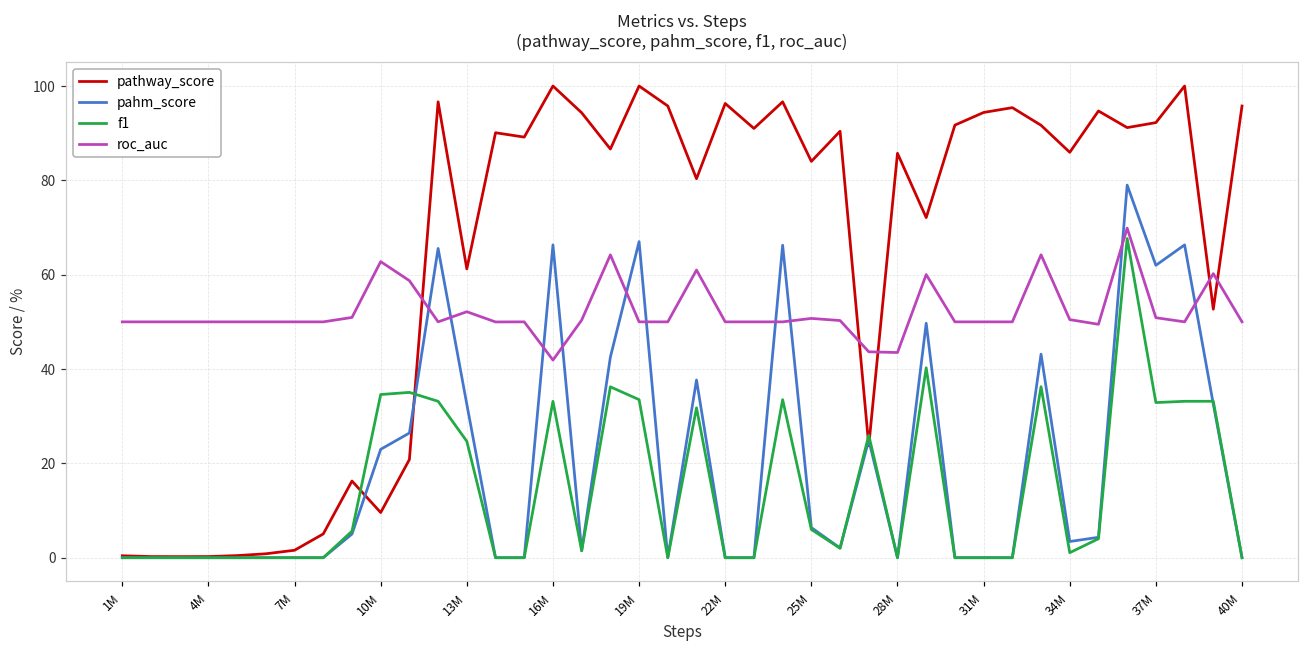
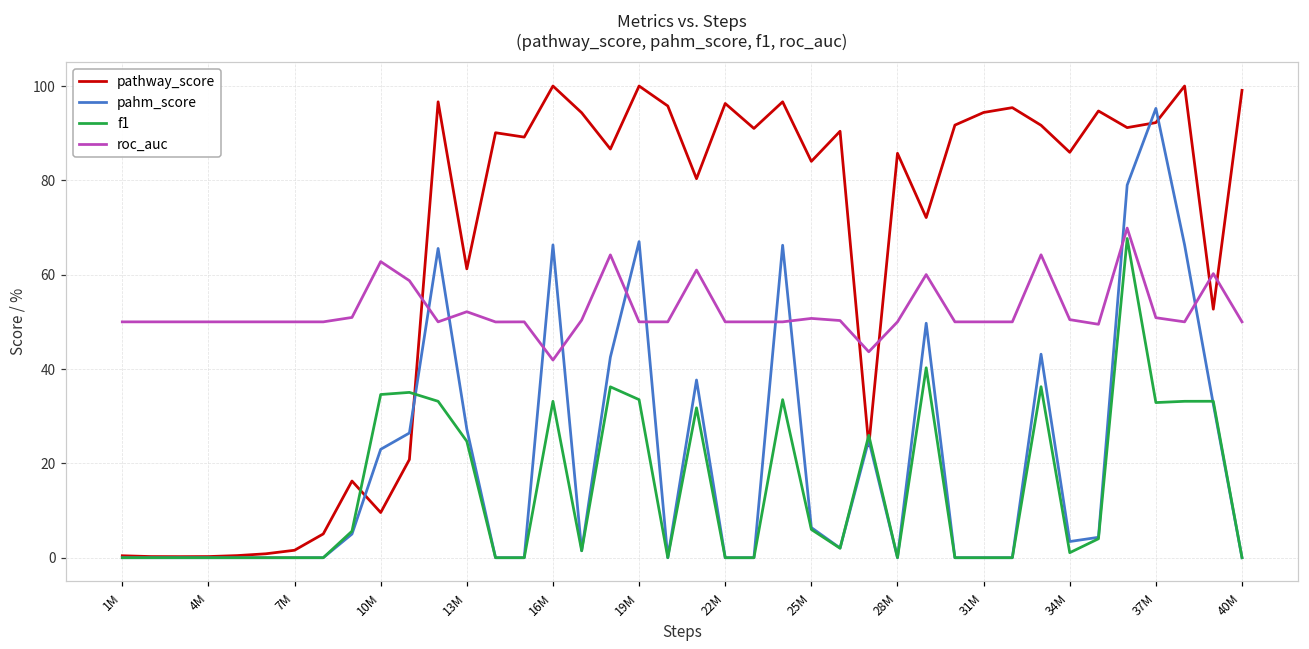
  {
    "pathway_score": {
      "7M": 2,
      "10M": 10,
      "13M": 61,
      "16M": 100,
      "19M": 100,
      "22M": 96,
      "25M": 84,
      "28M": 86,
      "31M": 94,
      "34M": 86,
      "37M": 92,
-     "40M": 96
+     "40M": 99
    },
    "pahm_score": {
      "10M": 23,
-     "13M": 33,
+     "13M": 27,
      "16M": 66,
      "19M": 67,
      "34M": 3,
-     "37M": 62
+     "37M": 95
    },
    "f1": {
      "10M": 35,
      "13M": 25,
      "16M": 33,
      "19M": 34,
      "34M": 1,
      "37M": 33
    },
    "roc_auc": {
      "1M": 50,
      "4M": 50,
      "7M": 50,
      "10M": 63,
      "13M": 52,
      "16M": 42,
      "19M": 50,
      "22M": 50,
      "25M": 51,
-     "28M": 44,
+     "28M": 50,
      "31M": 50,
      "34M": 50,
      "37M": 51,
      "40M": 50
    }
  }
